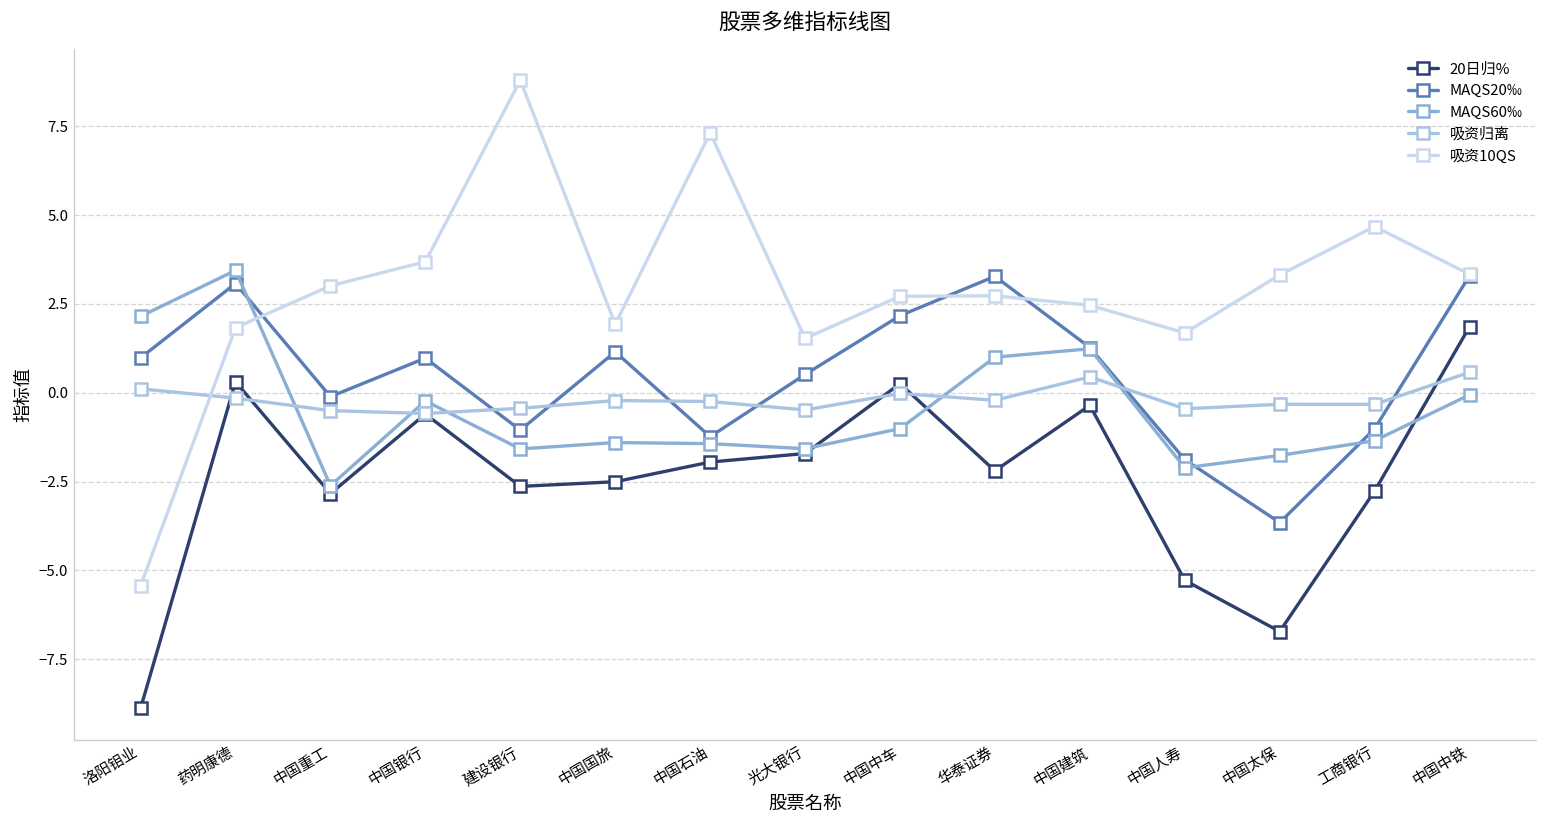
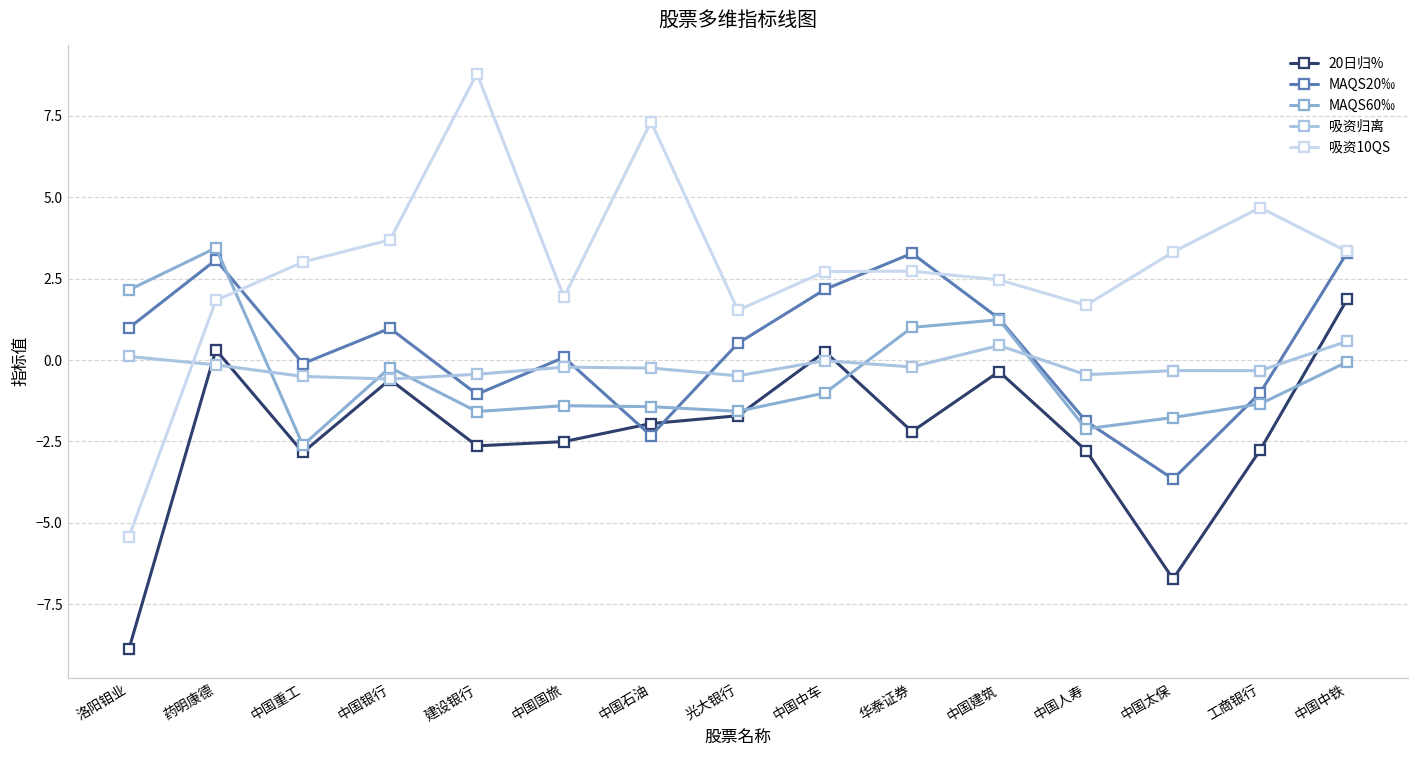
  {
    "20日归%": {
      "洛阳钼业": -8.9,
      "药明康德": 0.3,
      "中国重工": -2.8,
      "建设银行": -2.6,
      "中国国旅": -2.5,
      "中国石油": -2.0,
      "光大银行": -1.7,
      "中国中车": 0.3,
      "华泰证券": -2.2,
      "中国建筑": -0.4,
-     "中国人寿": -5.3,
+     "中国人寿": -2.8,
      "中国太保": -6.7,
      "工商银行": -2.8,
      "中国中铁": 1.9
    },
    "MAQS20‰": {
      "洛阳钼业": 1.0,
      "药明康德": 3.1,
      "中国重工": -0.1,
      "中国银行": 1.0,
      "建设银行": -1.1,
-     "中国国旅": 1.2,
-     "中国石油": -1.2,
+     "中国国旅": 0.1,
+     "中国石油": -2.3,
      "光大银行": 0.5,
      "中国中车": 2.2,
      "华泰证券": 3.3,
      "中国人寿": -1.9,
      "中国太保": -3.7,
      "工商银行": -1.0
    }
  }
